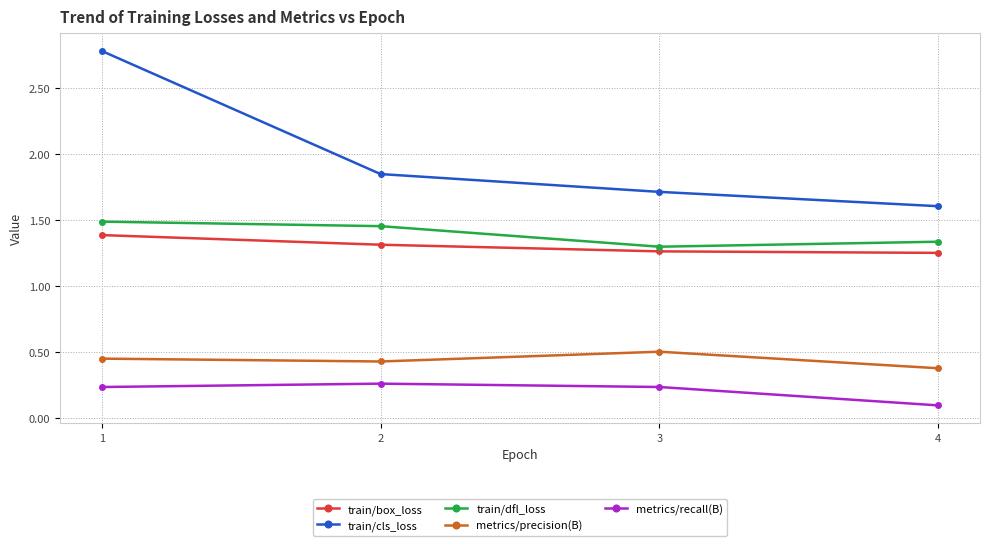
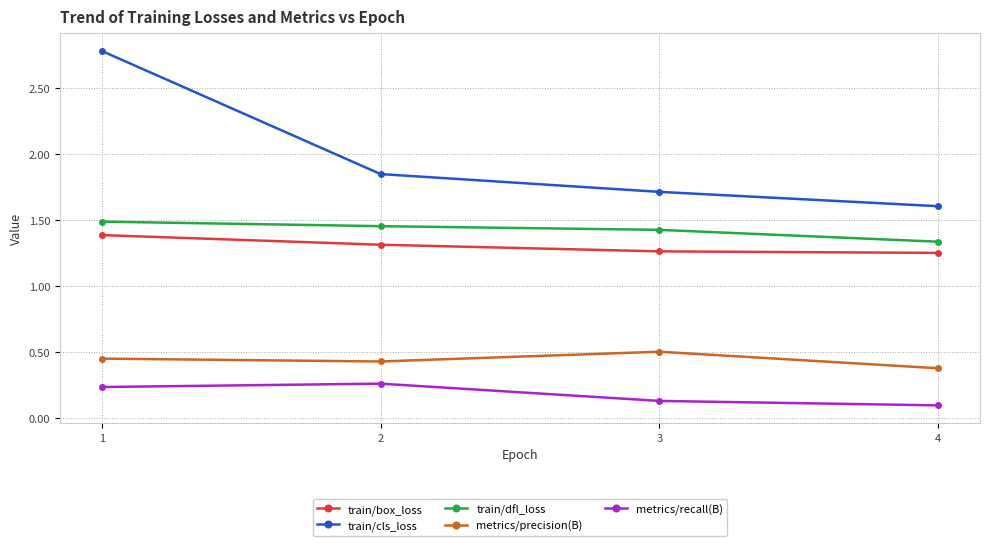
  {
    "train/cls_loss": {
      "1": 2.78,
      "2": 1.85,
      "3": 1.71,
      "4": 1.61
    },
    "train/dfl_loss": {
      "1": 1.49,
      "2": 1.45,
-     "3": 1.30,
+     "3": 1.43,
      "4": 1.34
    },
    "metrics/recall(B)": {
      "1": 0.24,
      "2": 0.26,
-     "3": 0.24,
+     "3": 0.13,
      "4": 0.10
    }
  }
